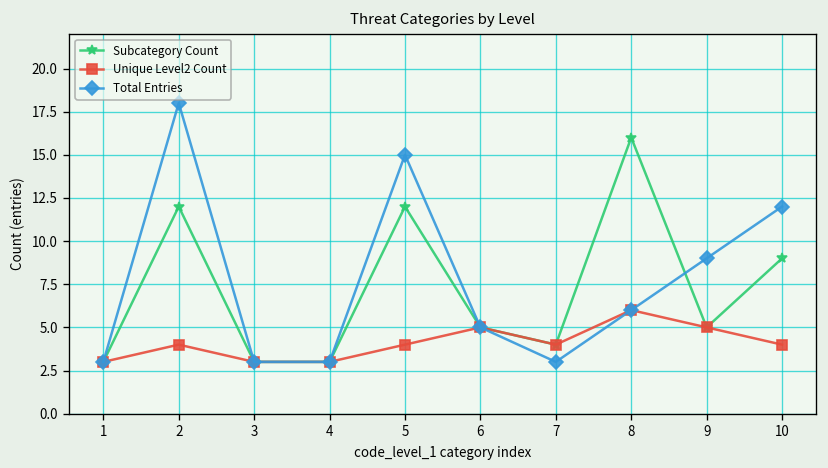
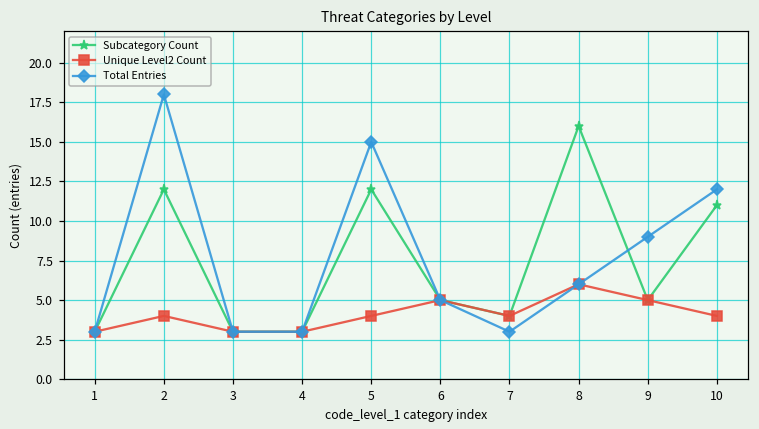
  {
    "Subcategory Count": {
      "2": 12,
      "5": 12,
      "8": 16,
-     "10": 9
+     "10": 11
    },
    "Unique Level2 Count": {
      "2": 4,
      "5": 4,
      "10": 4
    },
    "Total Entries": {
      "2": 18,
      "5": 15,
      "7": 3,
      "9": 9,
      "10": 12
    }
  }
